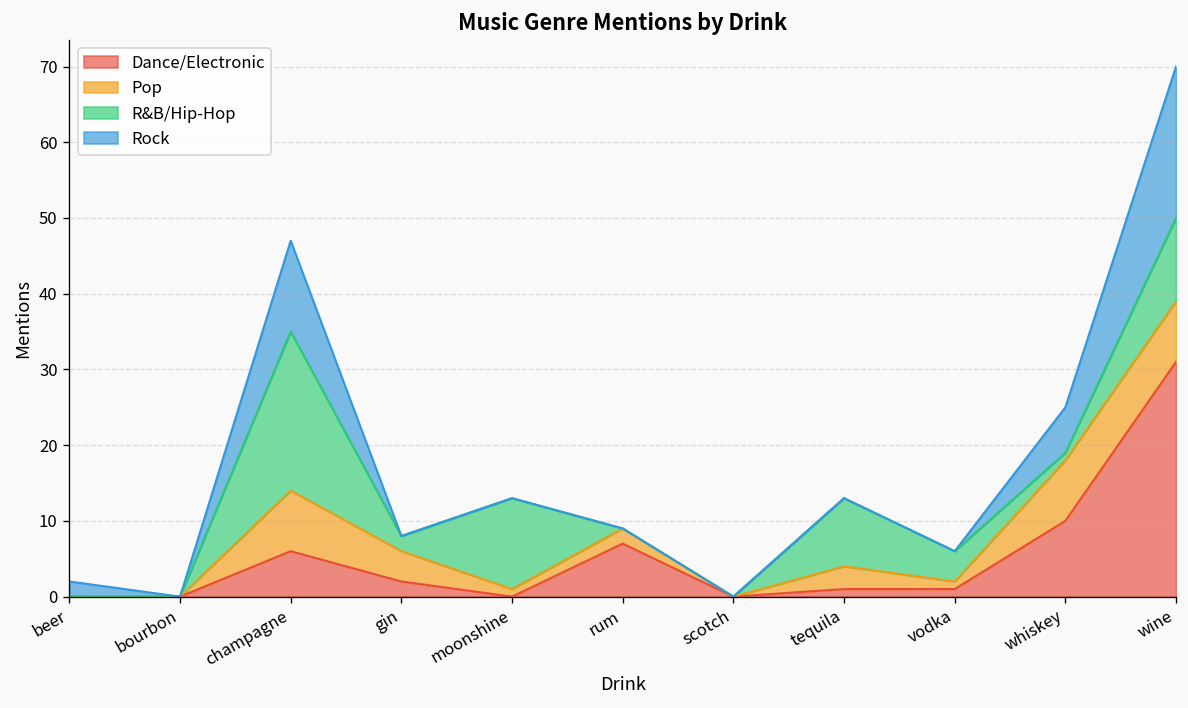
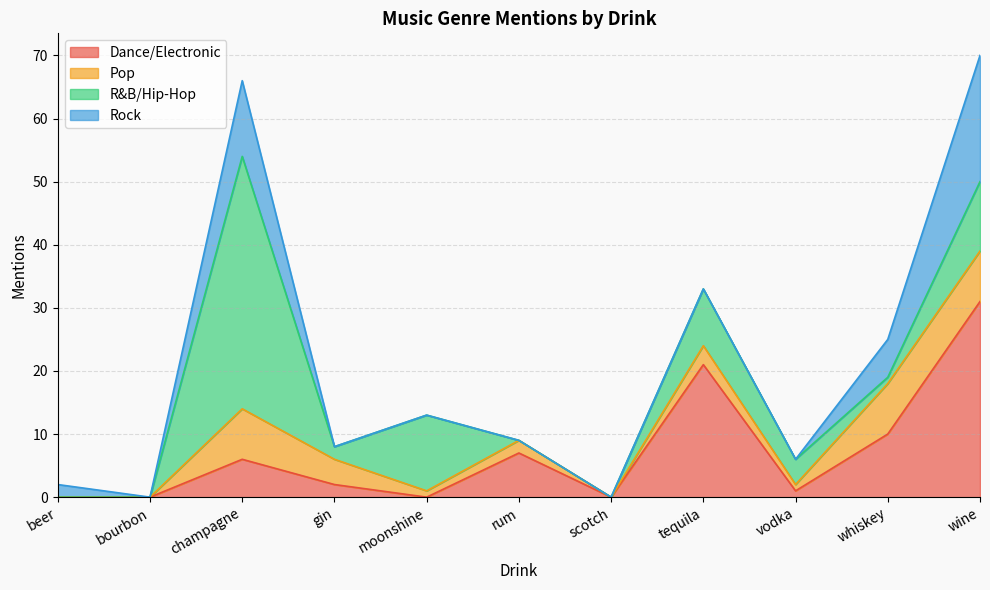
  {
    "Dance/Electronic": {
      "champagne": 6,
      "gin": 2,
      "moonshine": 0,
      "rum": 7,
-     "tequila": 1,
+     "tequila": 21,
      "vodka": 1,
      "whiskey": 10,
      "wine": 31
    },
    "Pop": {
      "champagne": 8,
      "gin": 4,
      "moonshine": 1,
      "tequila": 3,
      "vodka": 1,
      "whiskey": 8,
      "wine": 8
    },
    "R&B/Hip-Hop": {
-     "champagne": 21,
+     "champagne": 40,
      "whiskey": 1,
      "wine": 11
    },
    "Rock": {
      "beer": 2,
      "champagne": 12,
      "whiskey": 6,
      "wine": 20
    }
  }
